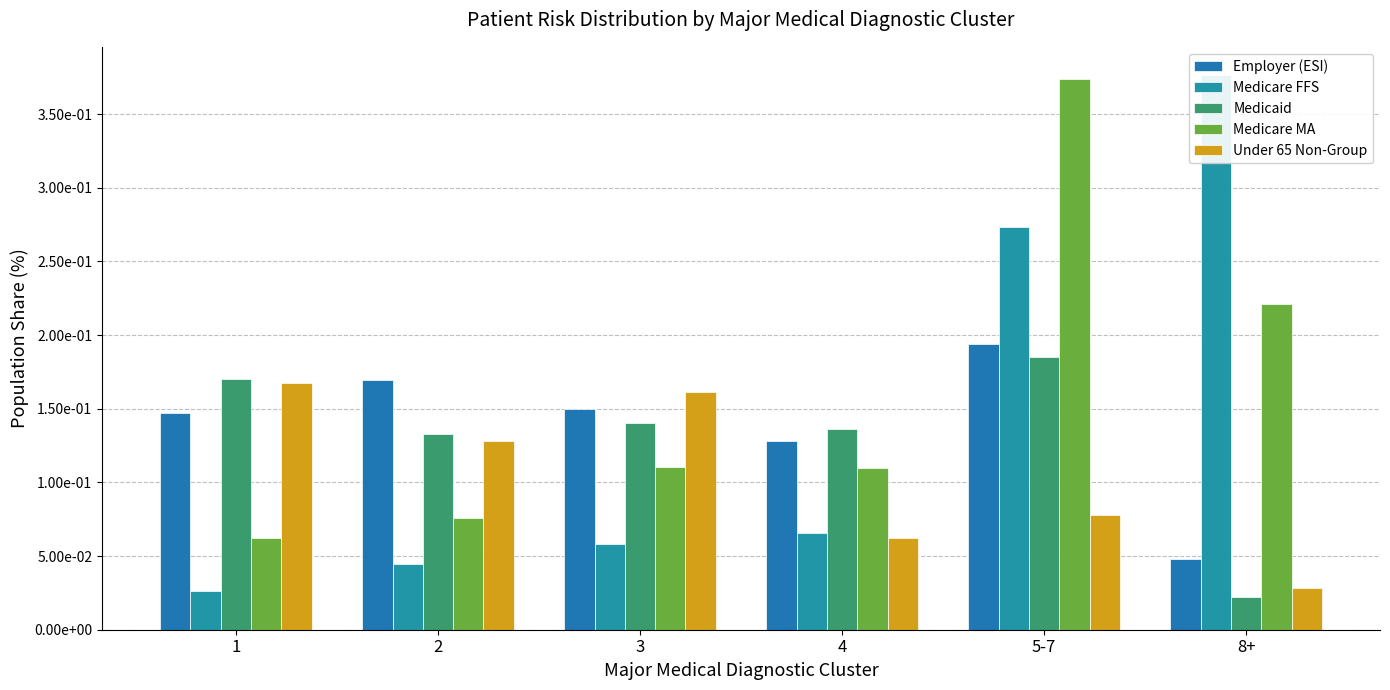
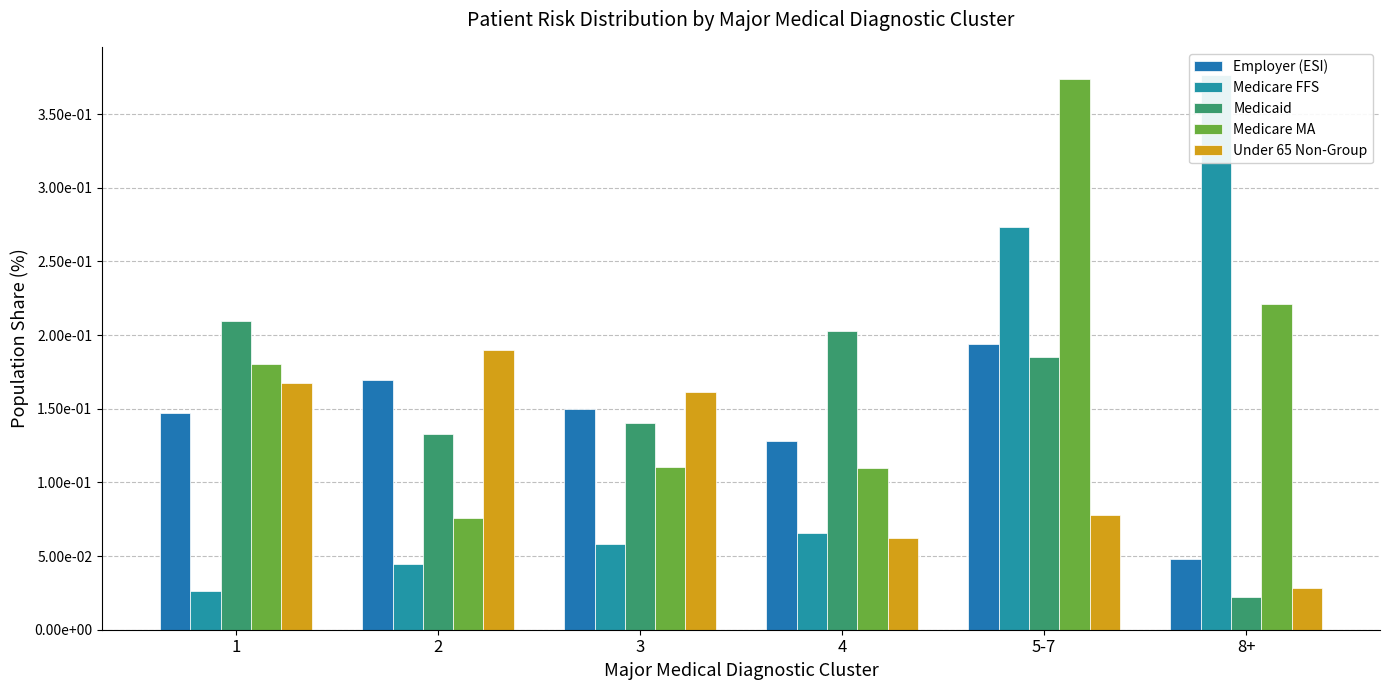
  {
    "Medicaid": {
-     "1": 0.170,
+     "1": 0.210,
      "2": 0.133,
      "3": 0.140,
-     "4": 0.136,
+     "4": 0.203,
      "5-7": 0.185,
      "8+": 0.022
    },
    "Medicare MA": {
-     "1": 0.062,
+     "1": 0.180,
      "2": 0.075,
      "3": 0.110,
      "4": 0.110,
      "5-7": 0.374,
      "8+": 0.221
    },
    "Under 65 Non-Group": {
      "1": 0.168,
-     "2": 0.128,
+     "2": 0.190,
      "3": 0.161,
      "4": 0.062,
      "5-7": 0.078,
      "8+": 0.028
    }
  }
